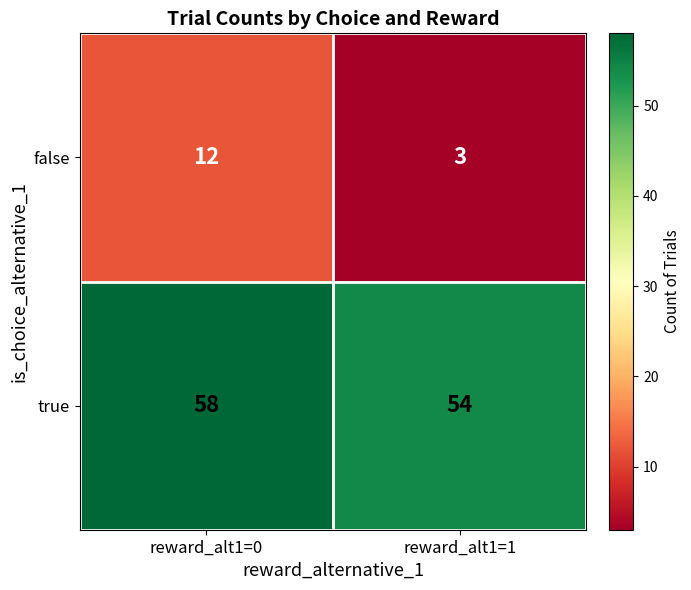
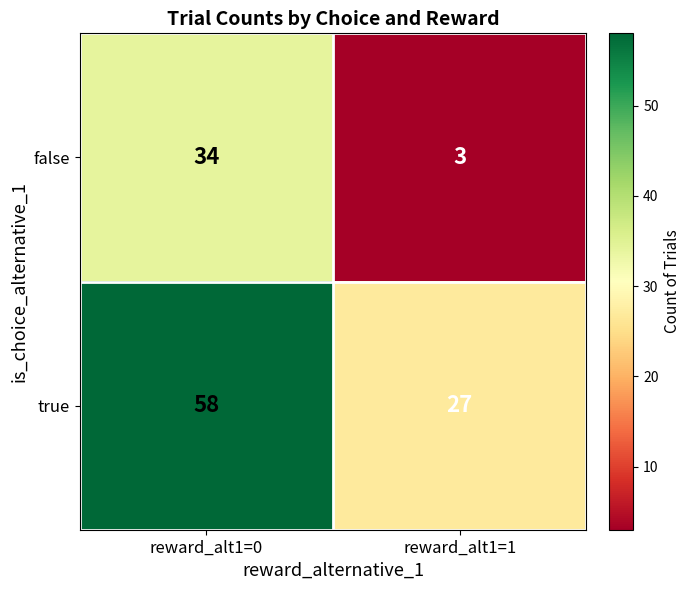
  {
    "false": {
-     "reward_alt1=0": 12,
+     "reward_alt1=0": 34,
      "reward_alt1=1": 3
    },
    "true": {
      "reward_alt1=0": 58,
-     "reward_alt1=1": 54
+     "reward_alt1=1": 27
    }
  }
